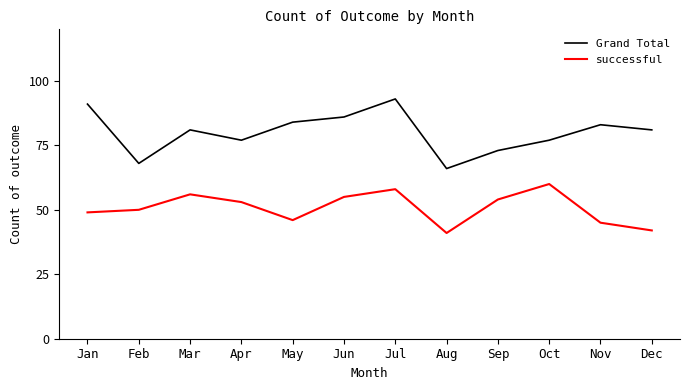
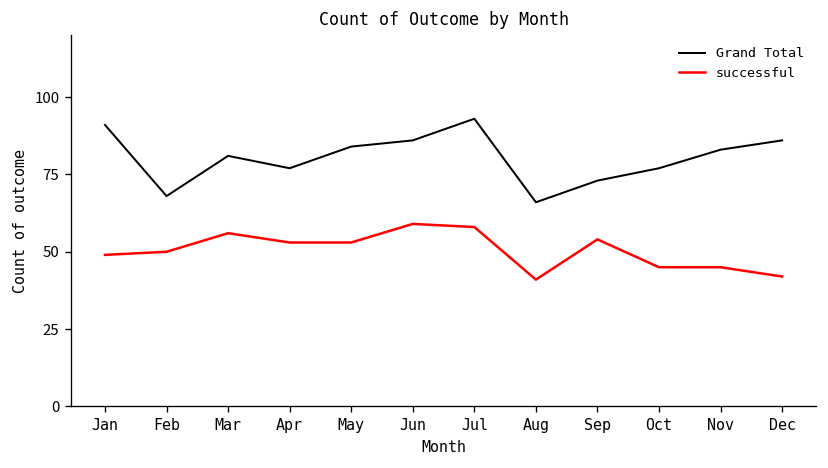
  {
    "Grand Total": {
      "Jan": 91,
      "Feb": 68,
      "Mar": 81,
      "Apr": 77,
      "May": 84,
      "Jun": 86,
      "Jul": 93,
      "Aug": 66,
      "Sep": 73,
      "Oct": 77,
      "Nov": 83,
-     "Dec": 81
+     "Dec": 86
    },
    "successful": {
      "Jan": 49,
      "Feb": 50,
      "Mar": 56,
      "Apr": 53,
-     "May": 46,
-     "Jun": 55,
+     "May": 53,
+     "Jun": 59,
      "Jul": 58,
      "Aug": 41,
      "Sep": 54,
-     "Oct": 60,
+     "Oct": 45,
      "Nov": 45,
      "Dec": 42
    }
  }
